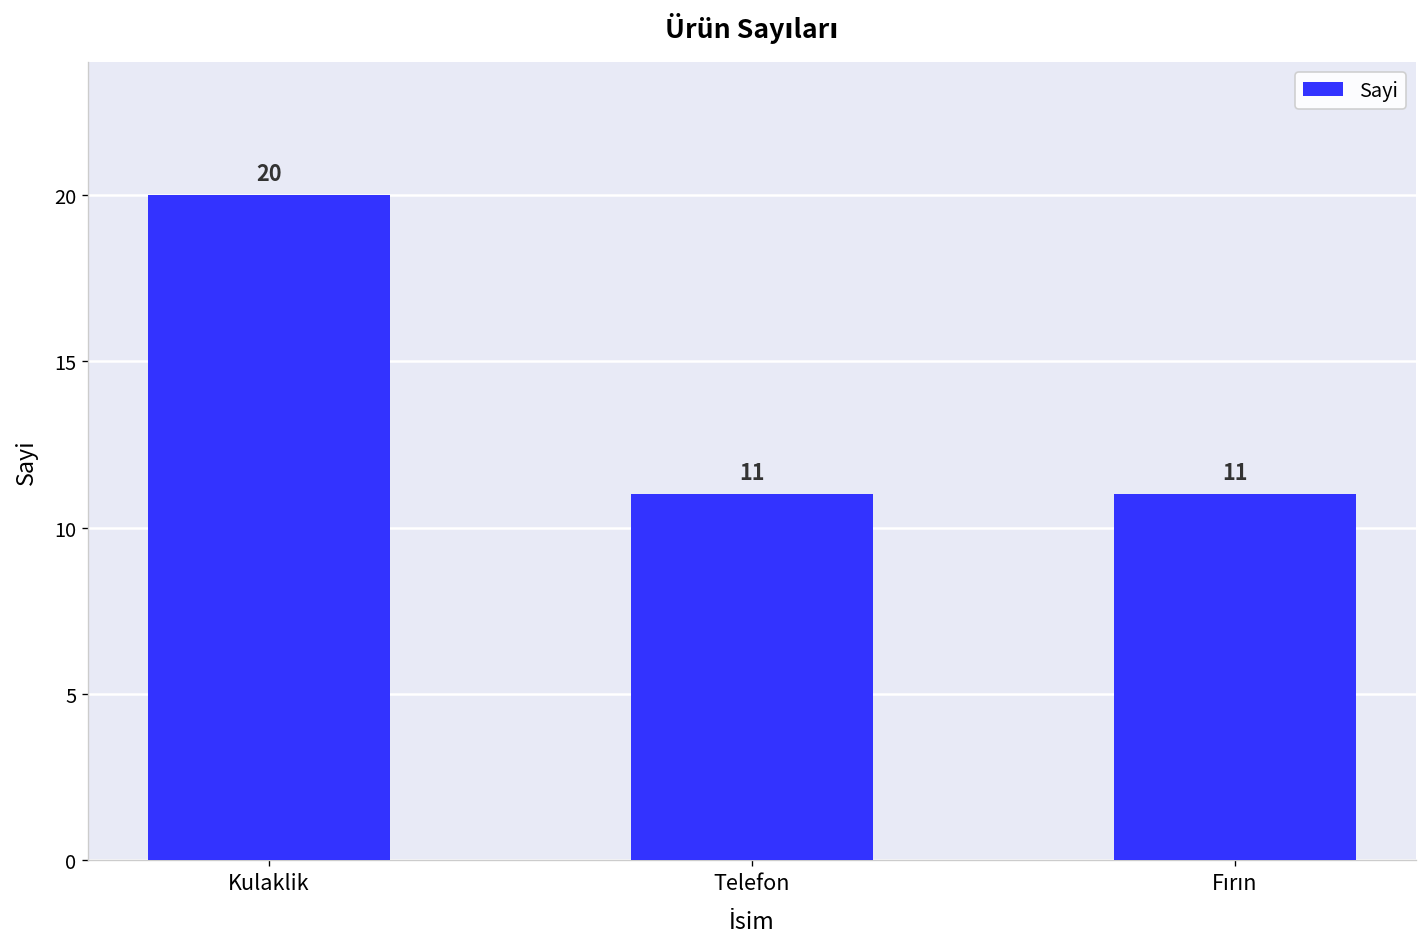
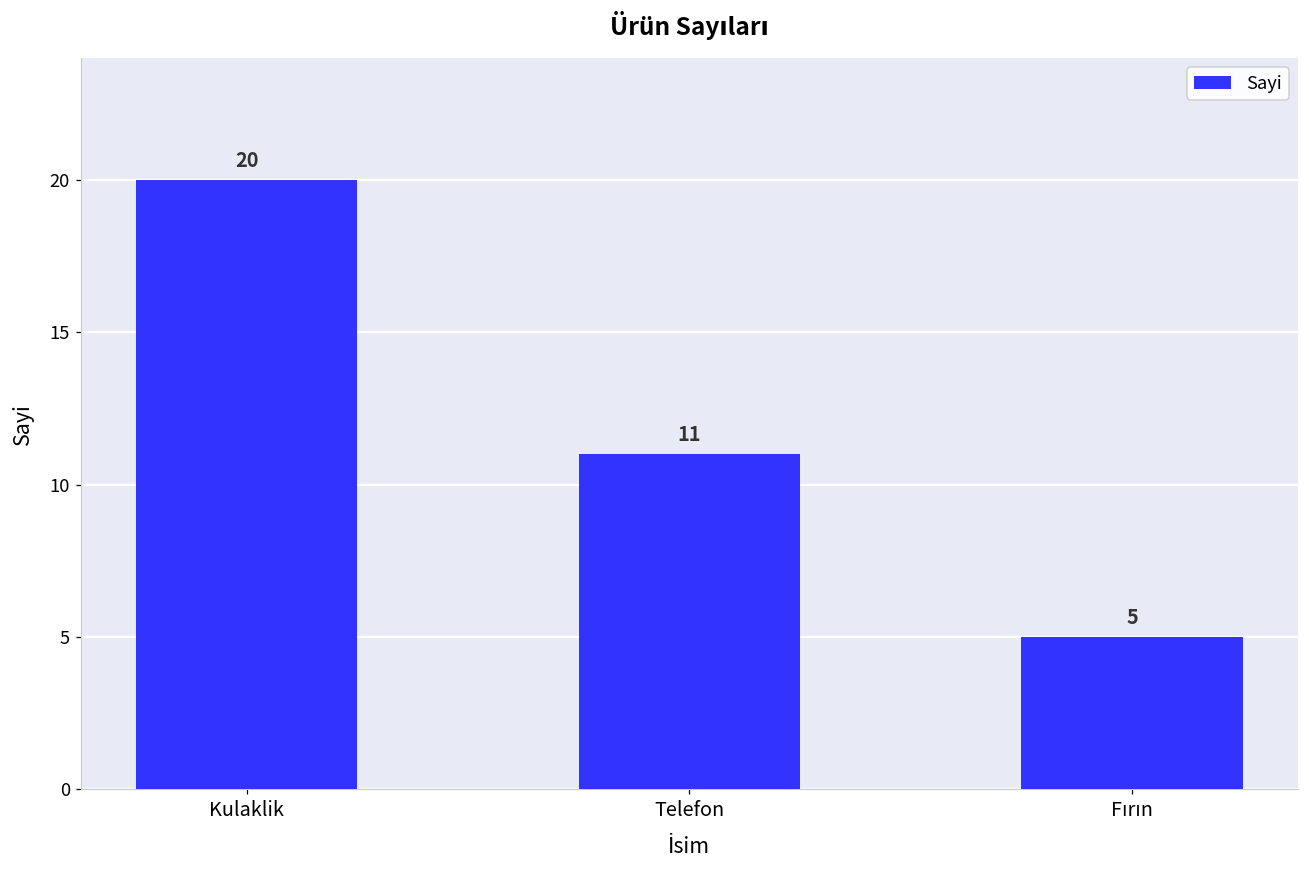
  {
    "Kulaklik": 20,
    "Telefon": 11,
-   "Fırın": 11
+   "Fırın": 5
  }
